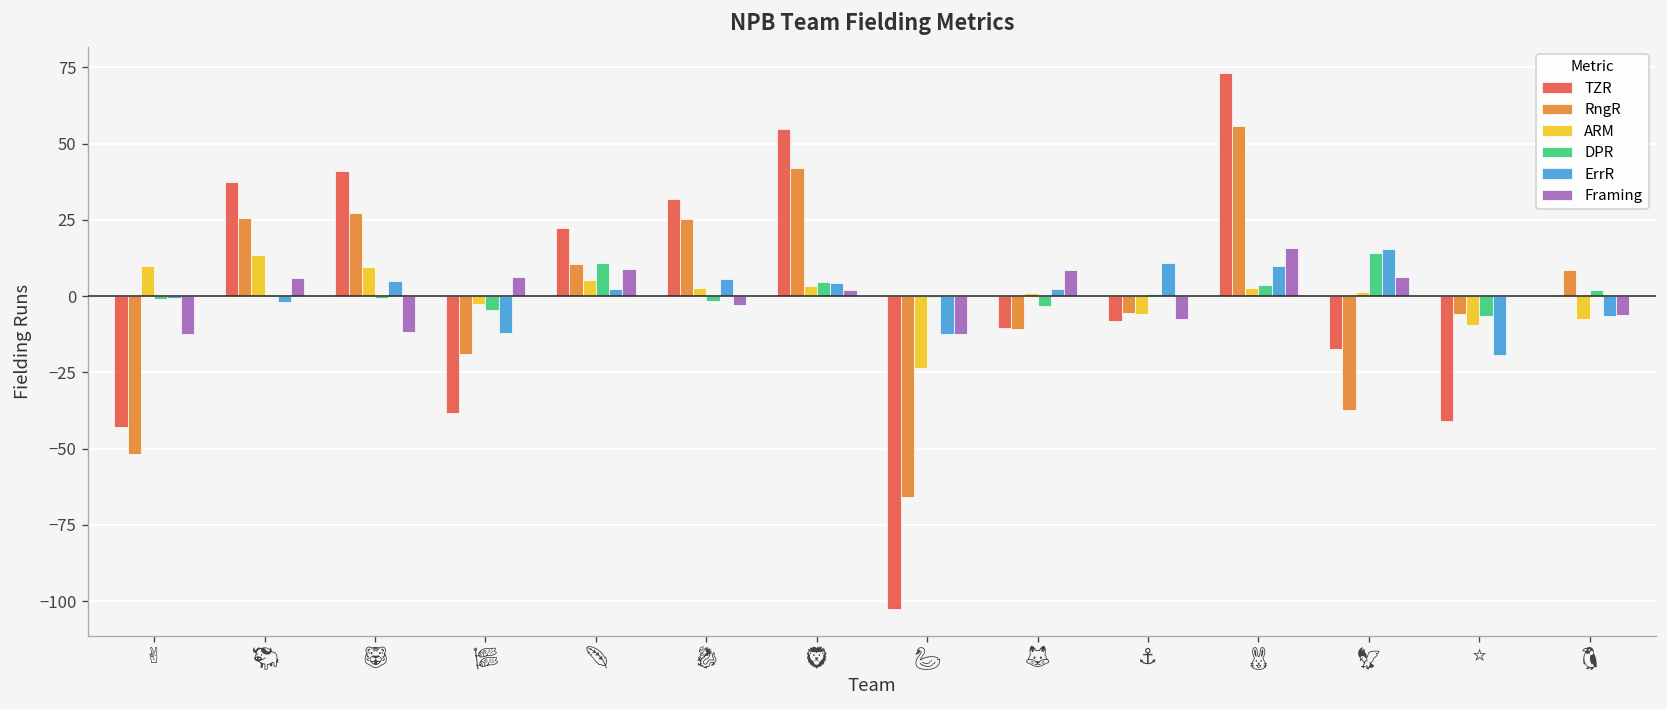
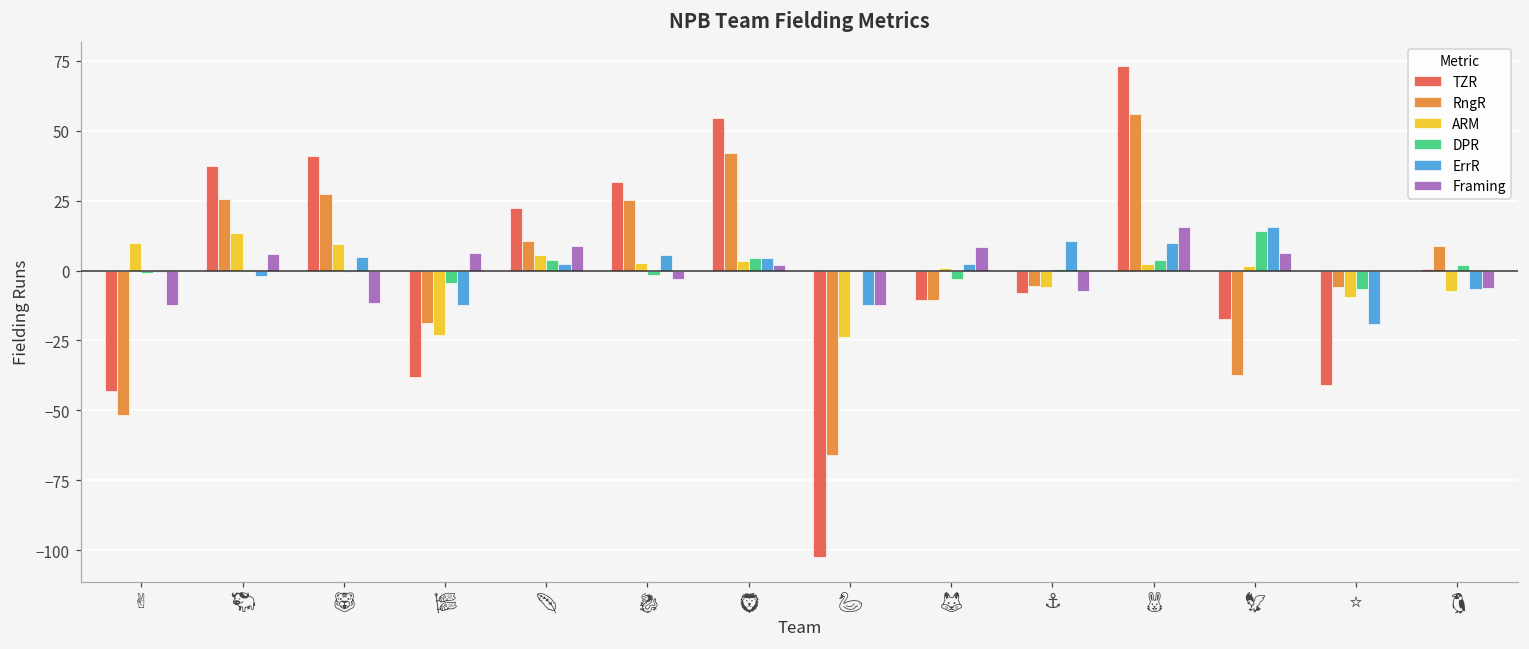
  {
    "ARM": {
      "✌️": 10,
      "🐃": 14,
      "🐯": 9,
-     "🎏": -3,
+     "🎏": -23,
      "🪶": 5,
      "🐉": 3,
      "🦁": 3,
      "🦢": -24,
      "🦊": 1,
      "⚓": -6,
      "🐰": 3,
      "🦅": 2,
      "⭐": -9,
      "🐧": -8
    },
    "DPR": {
      "🎏": -5,
-     "🪶": 11,
+     "🪶": 4,
      "🐉": -2,
      "🦁": 5,
      "🦊": -3,
      "🐰": 4,
      "🦅": 14,
      "⭐": -7,
      "🐧": 2
    },
    "ErrR": {
      "🐃": -2,
      "🐯": 5,
      "🎏": -12,
      "🪶": 2,
      "🐉": 6,
      "🦁": 4,
      "🦢": -12,
      "🦊": 2,
      "⚓": 11,
      "🐰": 10,
      "🦅": 16,
      "⭐": -19,
      "🐧": -7
    },
    "Framing": {
      "✌️": -12,
      "🐃": 6,
      "🐯": -12,
      "🎏": 6,
      "🪶": 9,
      "🐉": -3,
      "🦁": 2,
      "🦢": -12,
      "🦊": 9,
      "⚓": -8,
      "🐰": 16,
      "🦅": 6,
      "🐧": -6
    }
  }
